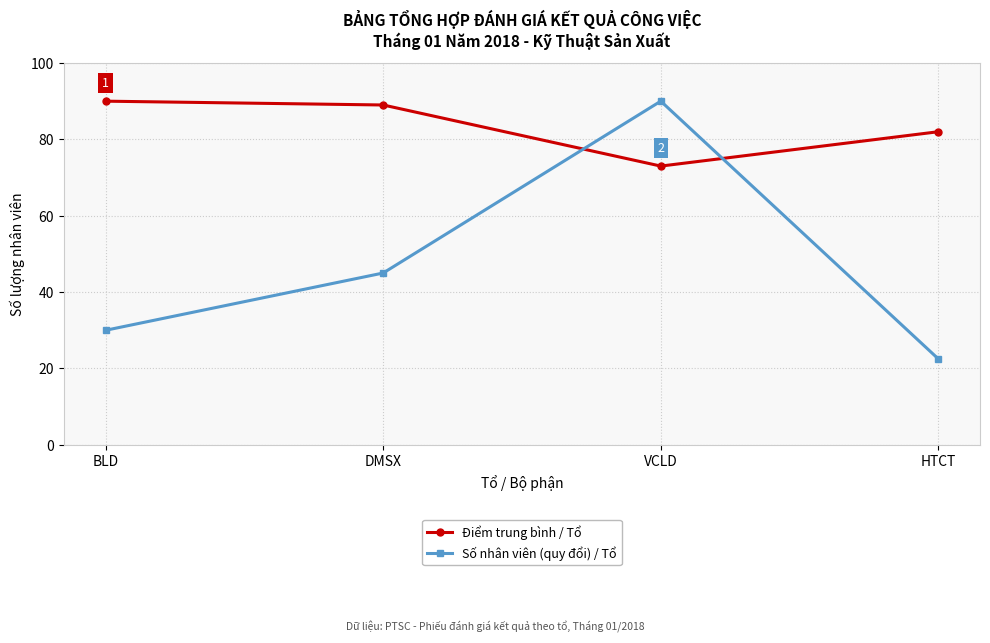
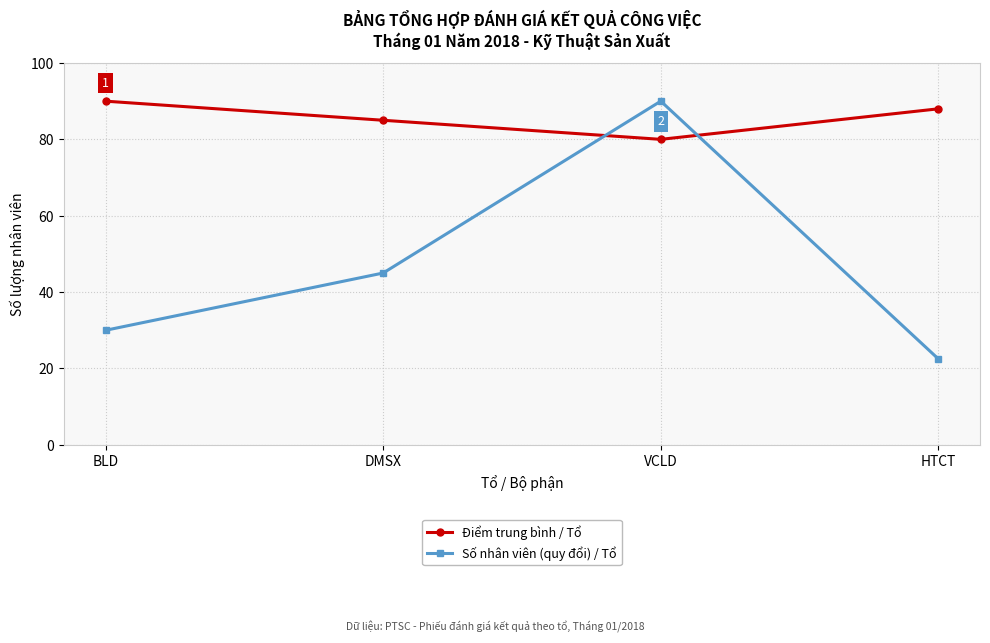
  {
    "Điểm trung bình / Tổ": {
-     "DMSX": 89,
-     "VCLD": 73,
-     "HTCT": 82
+     "DMSX": 85,
+     "VCLD": 80,
+     "HTCT": 88
    },
    "Số nhân viên (quy đổi) / Tổ": {
      "BLD": 30,
      "DMSX": 45,
      "VCLD": 90,
      "HTCT": 23
    }
  }
